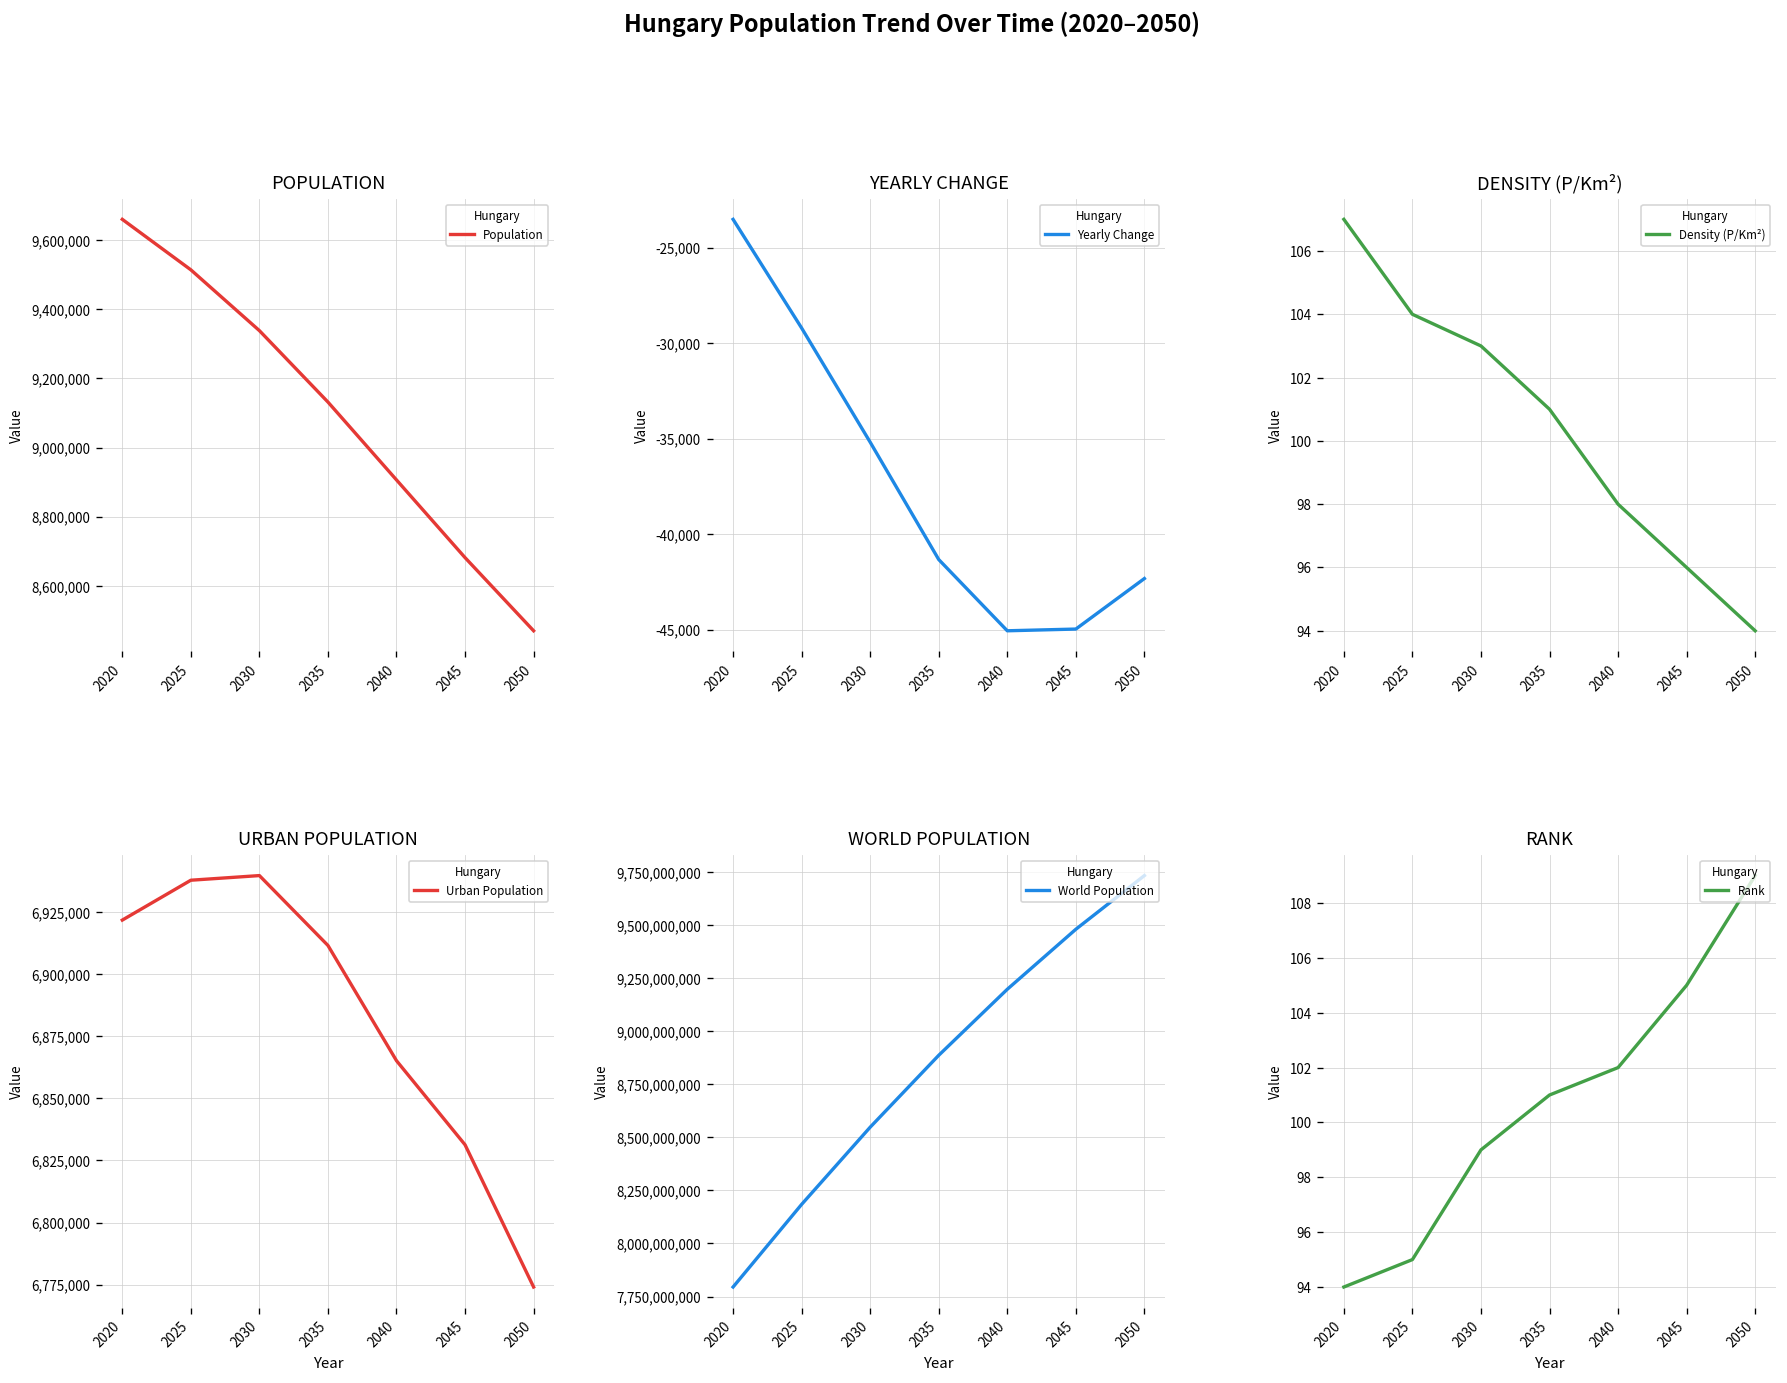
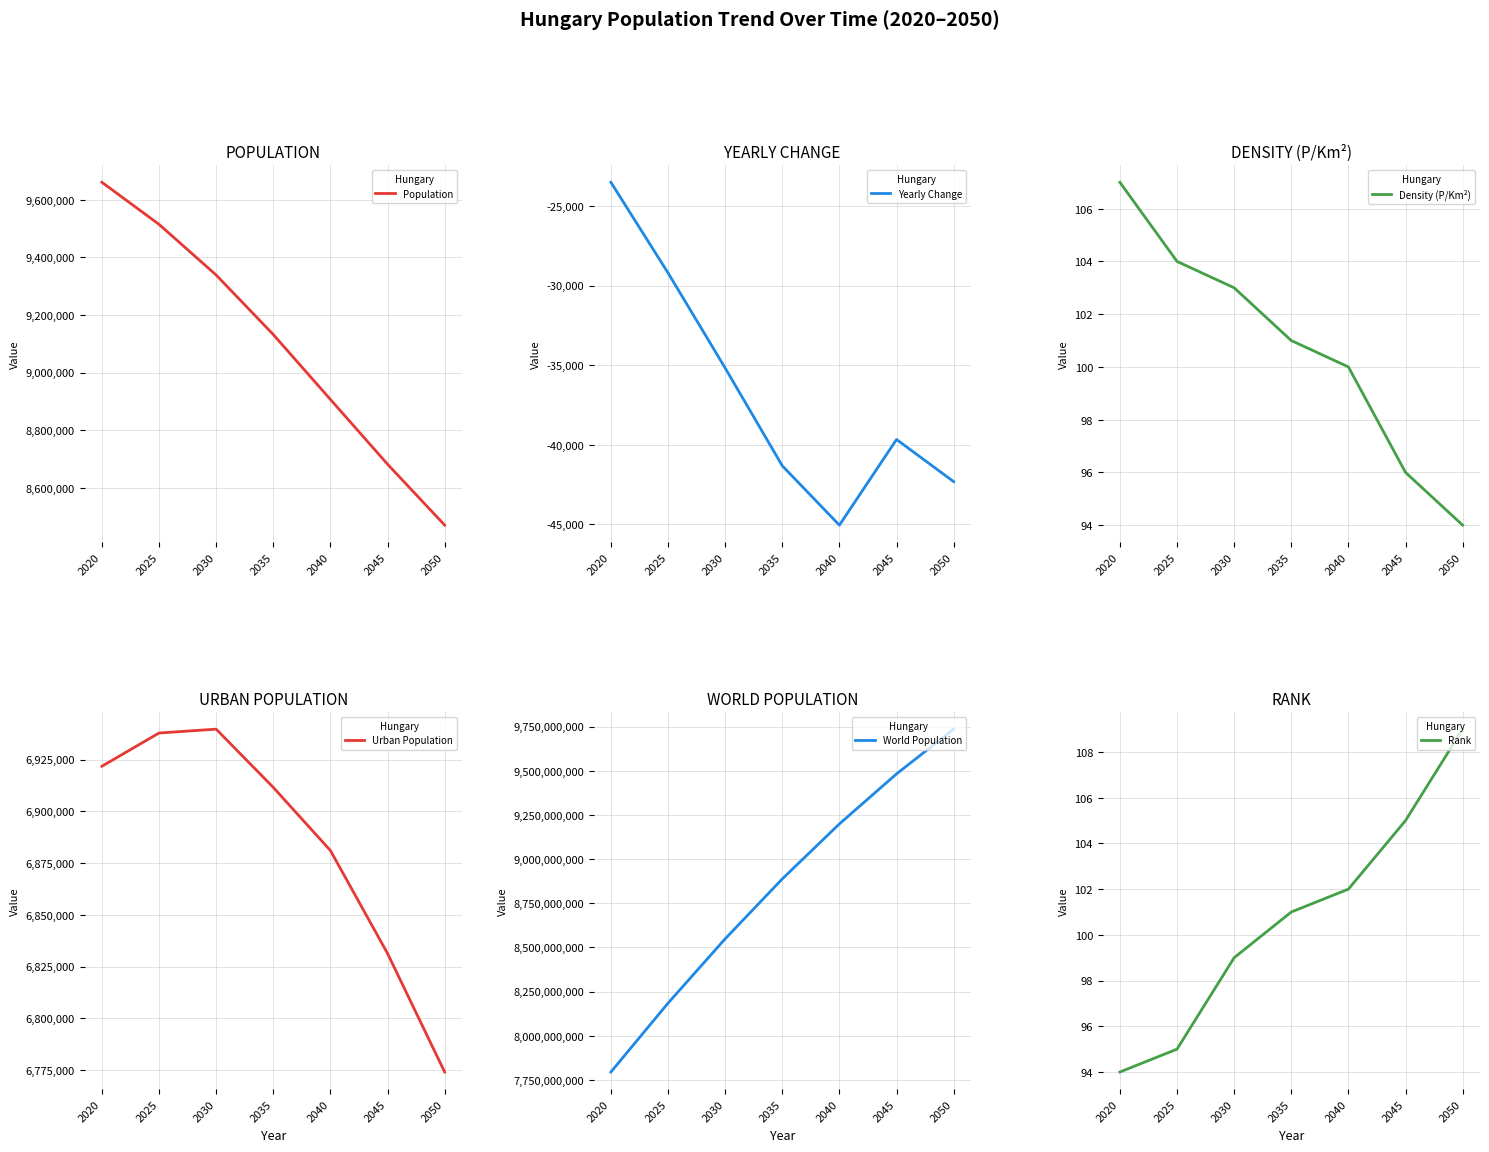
  {
    "POPULATION": {
      "2020": "9,660,000",
      "2025": "9,510,000",
      "2030": "9,340,000",
      "2035": "9,130,000",
      "2040": "8,910,000",
      "2045": "8,680,000",
      "2050": "8,470,000"
    },
    "YEARLY CHANGE": {
      "2020": "-23,500",
      "2025": "-29,200",
      "2030": "-35,200",
      "2035": "-41,300",
      "2040": "-45,000",
-     "2045": "-45,000",
+     "2045": "-39,700",
      "2050": "-42,300"
    },
    "DENSITY (P/Km²)": {
      "2020": "107",
      "2025": "104",
      "2030": "103",
      "2035": "101",
-     "2040": "98",
+     "2040": "100",
      "2045": "96",
      "2050": "94"
    },
    "URBAN POPULATION": {
      "2020": "6,922,000",
      "2025": "6,938,000",
      "2030": "6,940,000",
      "2035": "6,912,000",
-     "2040": "6,865,000",
+     "2040": "6,881,000",
      "2045": "6,831,000",
      "2050": "6,774,000"
    },
    "WORLD POPULATION": {
      "2020": "7,790,000,000",
      "2025": "8,180,000,000",
      "2030": "8,550,000,000",
      "2035": "8,890,000,000",
      "2040": "9,200,000,000",
      "2045": "9,480,000,000"
    },
    "RANK": {
      "2020": "94.0",
      "2025": "95.0",
      "2030": "99.0",
      "2035": "101.0",
      "2040": "102.0",
      "2045": "105.0"
    }
  }
